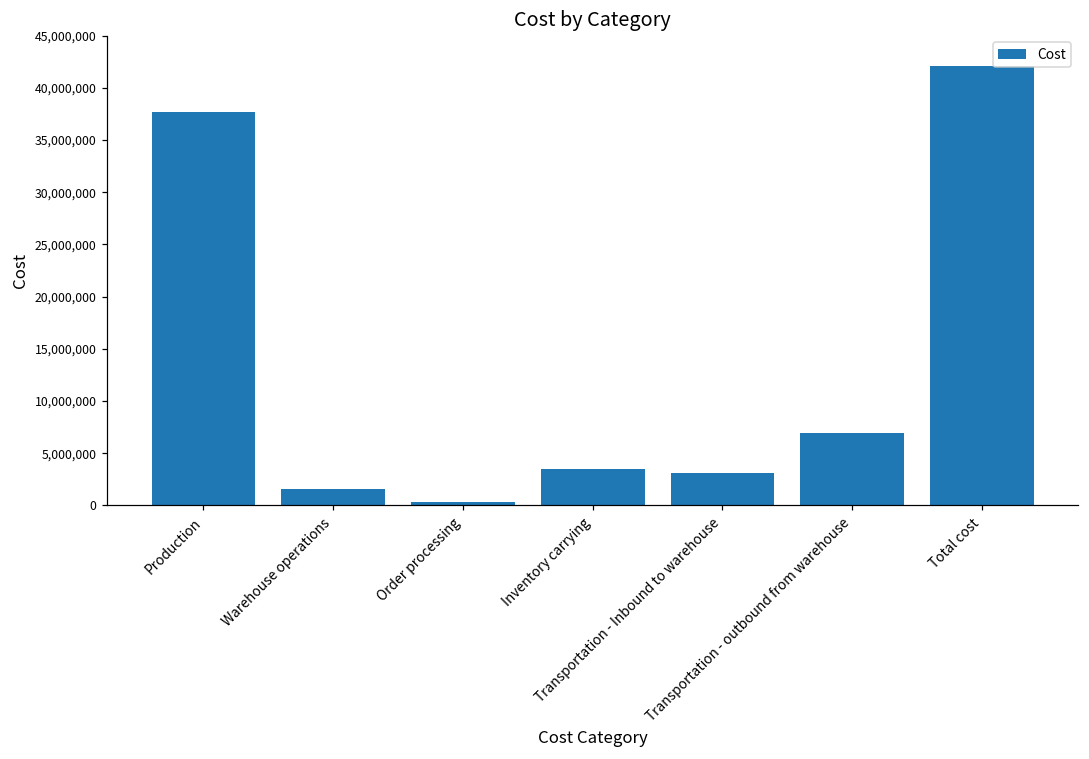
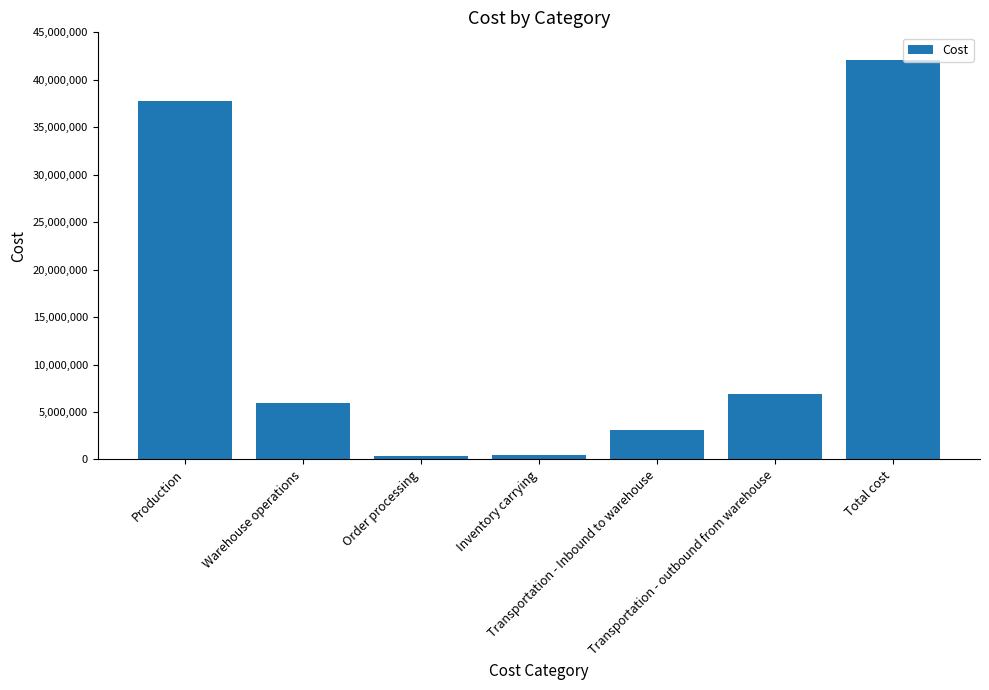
  {
    "Production": "38,000,000",
-   "Warehouse operations": "2,000,000",
+   "Warehouse operations": "6,000,000",
    "Order processing": "0",
-   "Inventory carrying": "3,000,000",
+   "Inventory carrying": "0",
    "Transportation - Inbound to warehouse": "3,000,000",
    "Transportation - outbound from warehouse": "7,000,000",
    "Total cost": "42,000,000"
  }
